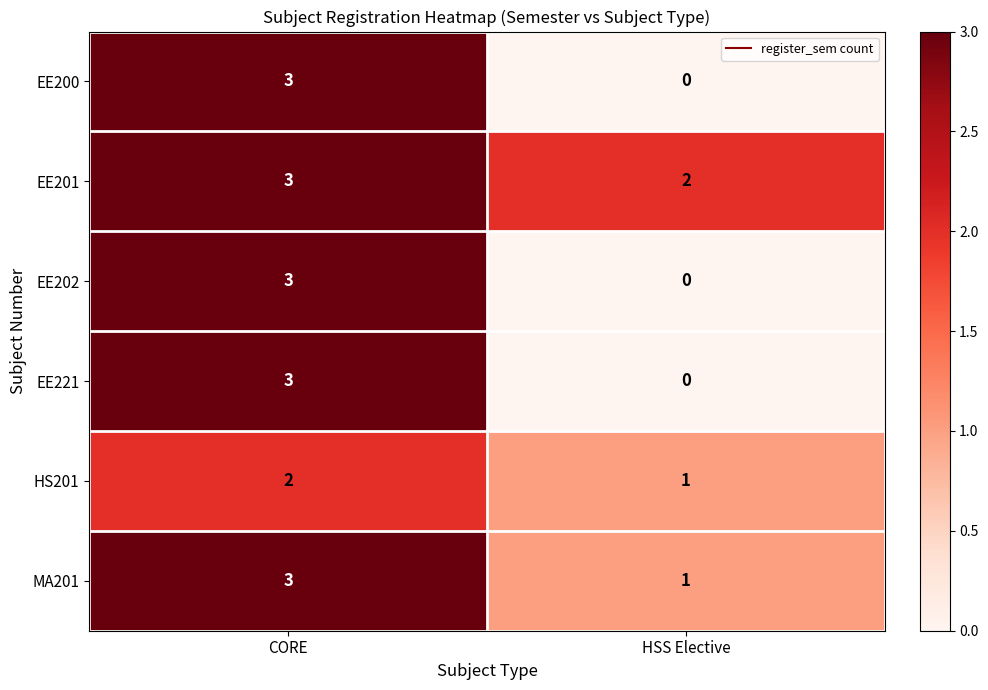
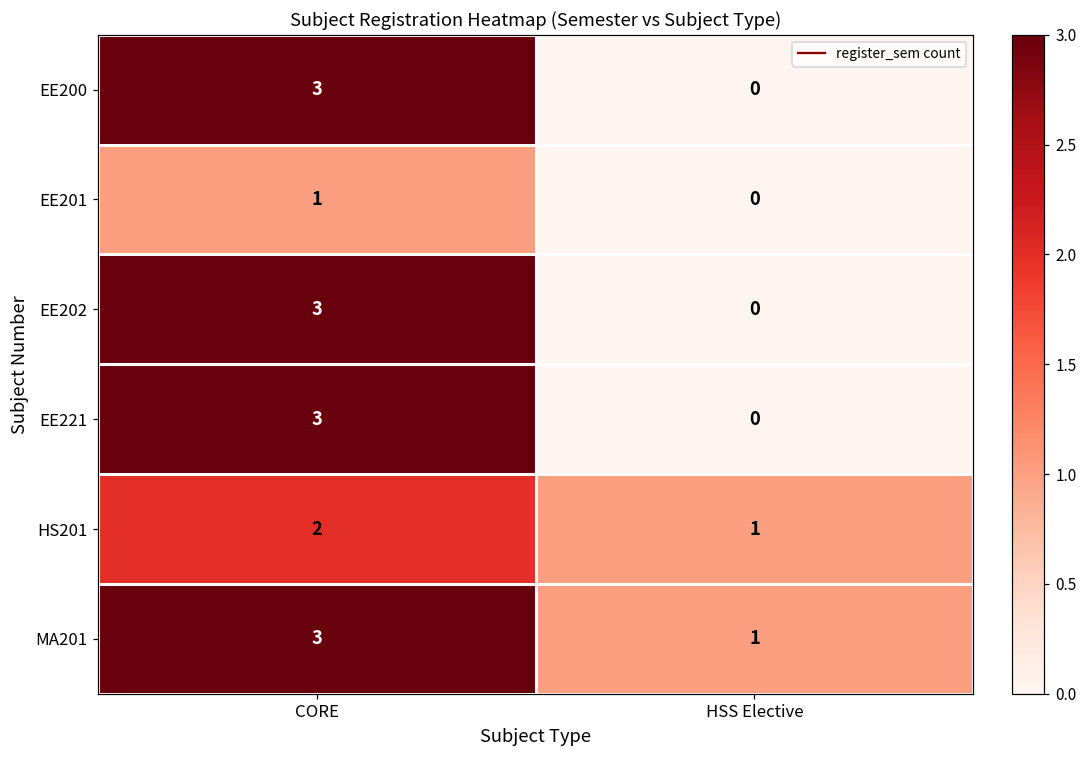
  {
    "EE200": {
      "CORE": 3,
      "HSS Elective": 0
    },
    "EE201": {
-     "CORE": 3,
-     "HSS Elective": 2
+     "CORE": 1,
+     "HSS Elective": 0
    },
    "EE202": {
      "CORE": 3,
      "HSS Elective": 0
    },
    "EE221": {
      "CORE": 3,
      "HSS Elective": 0
    },
    "HS201": {
      "CORE": 2,
      "HSS Elective": 1
    },
    "MA201": {
      "CORE": 3,
      "HSS Elective": 1
    }
  }
